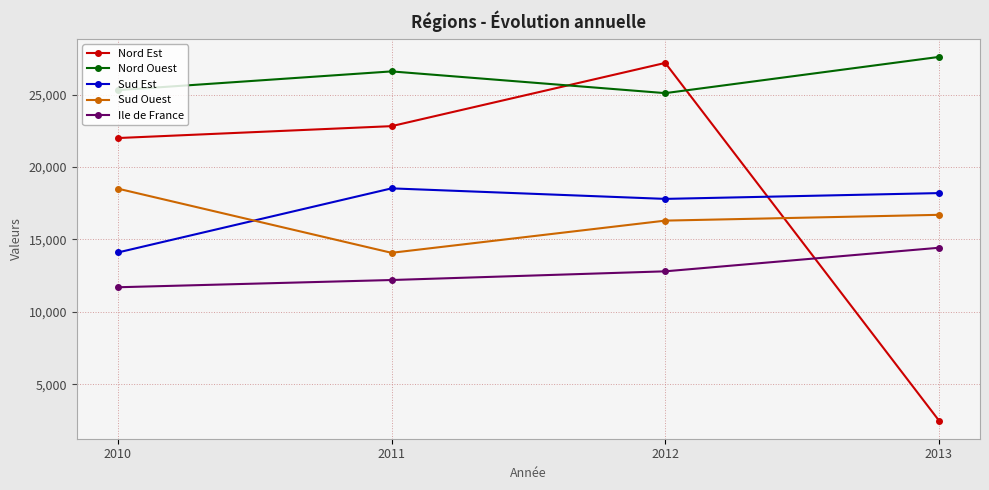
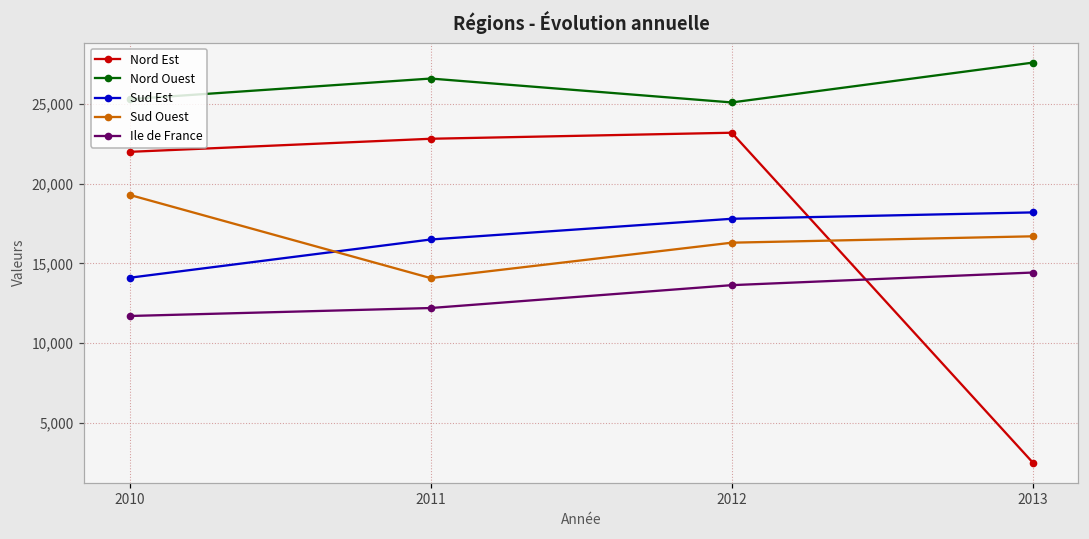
  {
    "Nord Est": {
      "2010": "22,000",
      "2011": "22,800",
-     "2012": "27,200",
+     "2012": "23,200",
      "2013": "2,500"
    },
    "Nord Ouest": {
      "2011": "26,600",
      "2012": "25,100",
      "2013": "27,600"
    },
    "Sud Est": {
      "2010": "14,100",
-     "2011": "18,500",
+     "2011": "16,500",
      "2012": "17,800",
      "2013": "18,200"
    },
    "Sud Ouest": {
-     "2010": "18,500",
+     "2010": "19,300",
      "2011": "14,100",
      "2012": "16,300",
      "2013": "16,700"
    },
    "Ile de France": {
      "2010": "11,700",
      "2011": "12,200",
-     "2012": "12,800",
+     "2012": "13,600",
      "2013": "14,400"
    }
  }
